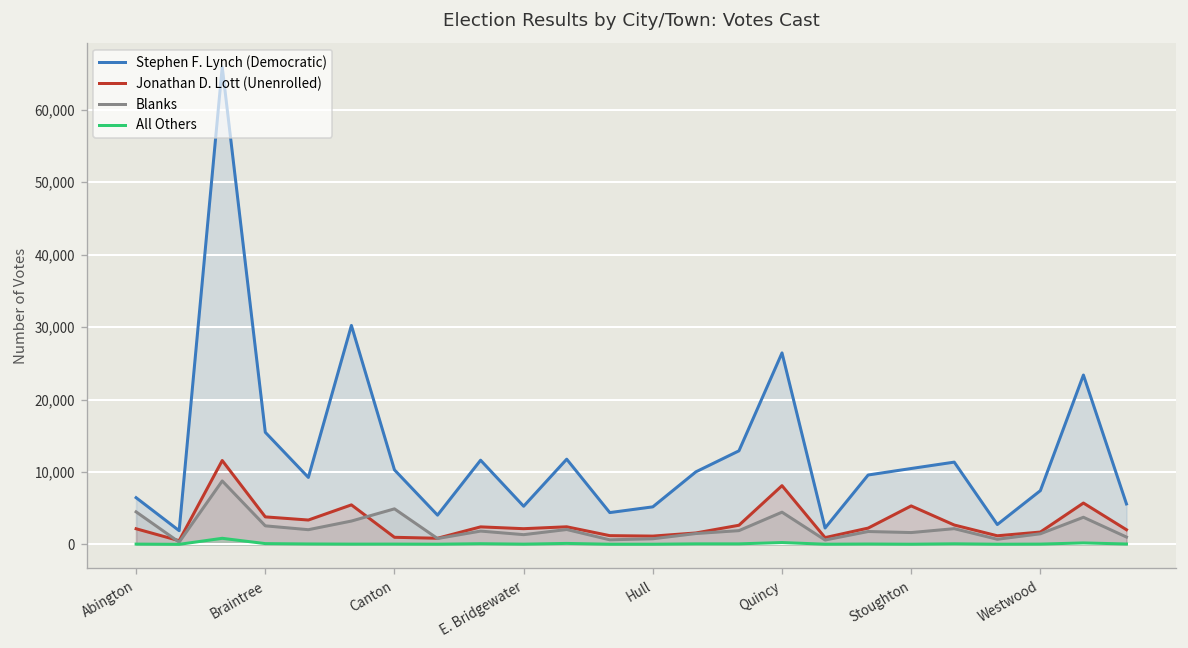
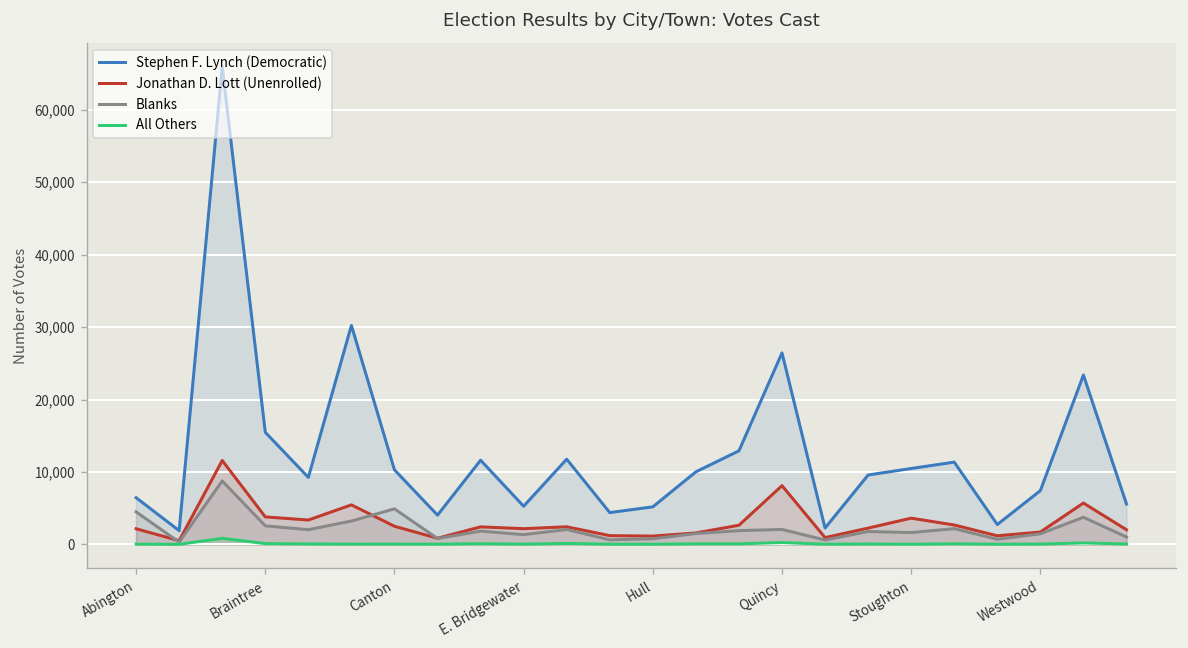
  {
    "Stephen F. Lynch (Democratic)": {
      "Abington": "6,000",
      "Braintree": "15,000",
      "Canton": "10,000",
      "E. Bridgewater": "5,000",
      "Hull": "5,000",
      "Quincy": "26,000",
      "Stoughton": "10,000",
      "Westwood": "7,000"
    },
    "Jonathan D. Lott (Unenrolled)": {
      "Abington": "2,000",
      "Braintree": "4,000",
-     "Canton": "1,000",
+     "Canton": "3,000",
      "E. Bridgewater": "2,000",
      "Quincy": "8,000",
-     "Stoughton": "5,000"
+     "Stoughton": "4,000"
    },
    "Blanks": {
      "Abington": "4,000",
      "Braintree": "3,000",
      "Canton": "5,000",
      "E. Bridgewater": "1,000",
-     "Quincy": "4,000",
+     "Quincy": "2,000",
      "Stoughton": "2,000"
    },
    "All Others": {
      "Abington": "0",
      "Braintree": "0",
      "Canton": "0",
      "E. Bridgewater": "0",
      "Hull": "0",
      "Quincy": "0",
      "Stoughton": "0",
      "Westwood": "0"
    }
  }
